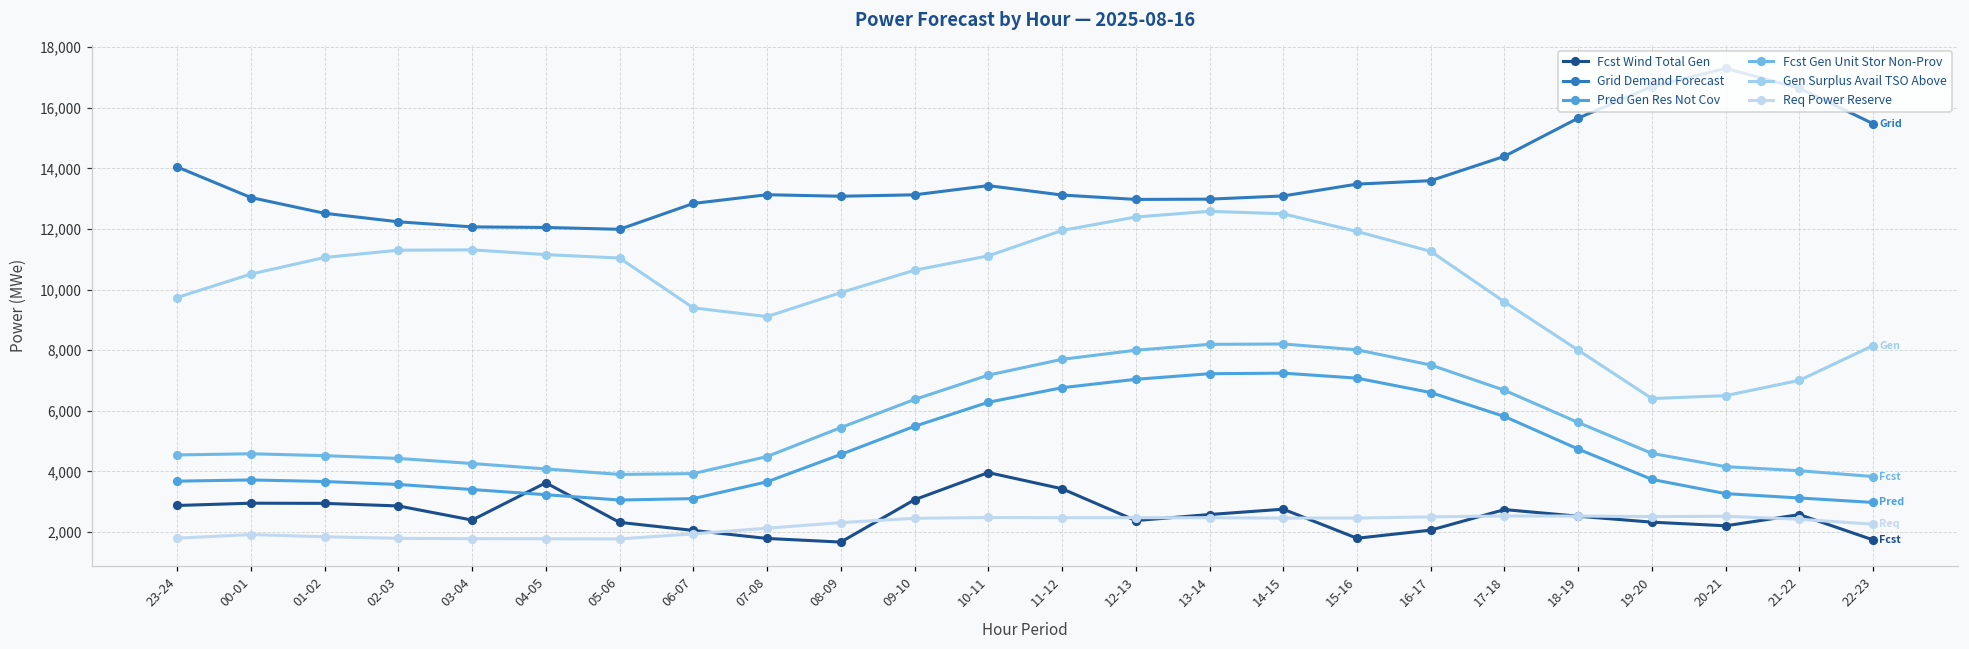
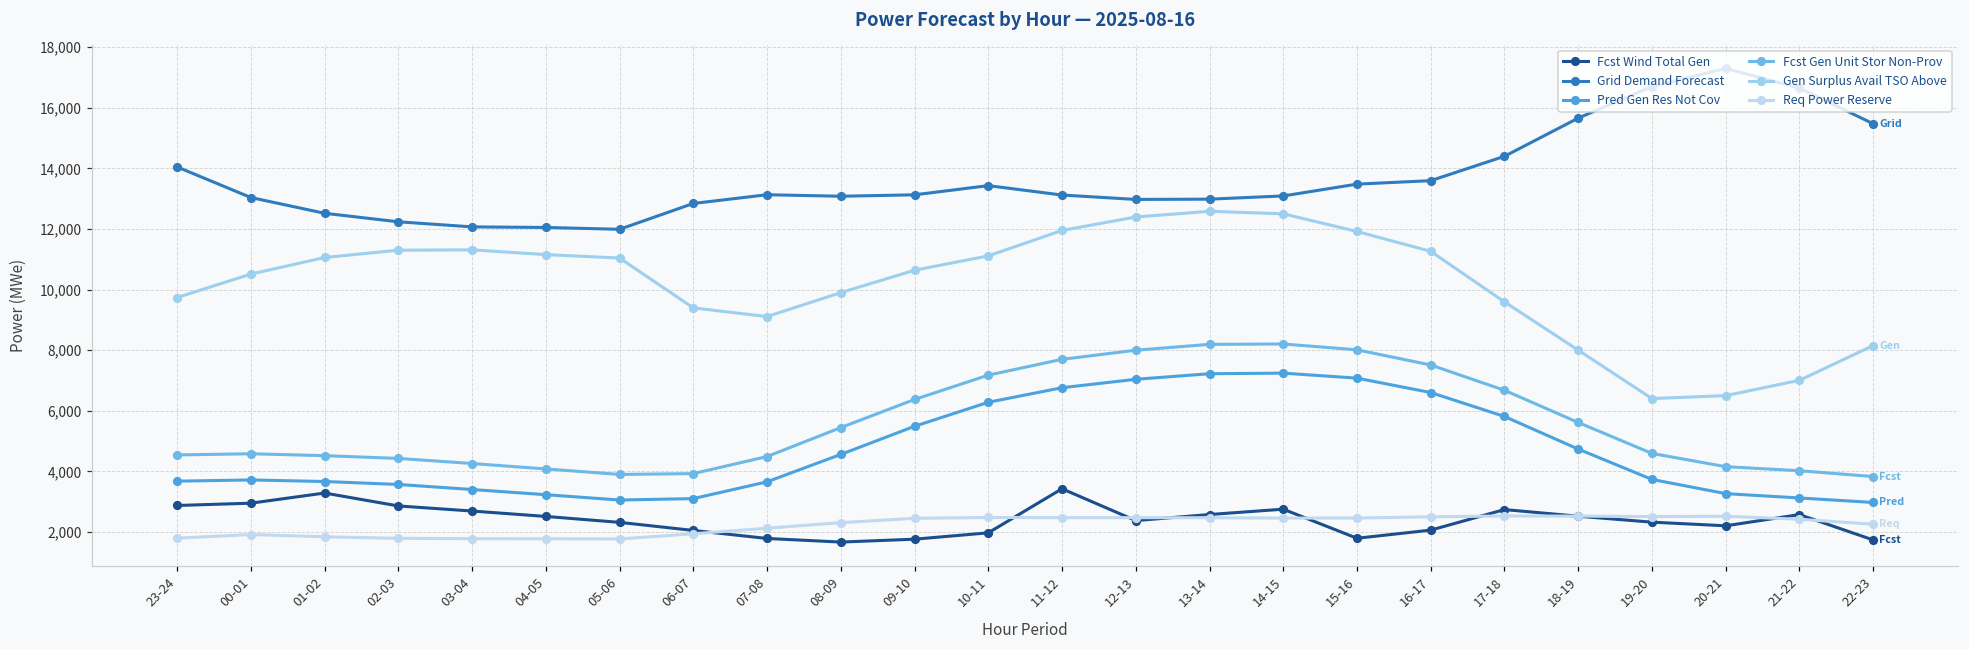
  {
    "Fcst Wind Total Gen": {
      "23-24": "2,900",
      "00-01": "3,000",
-     "01-02": "2,900",
+     "01-02": "3,300",
      "02-03": "2,900",
-     "03-04": "2,400",
-     "04-05": "3,600",
+     "03-04": "2,700",
+     "04-05": "2,500",
      "05-06": "2,300",
      "06-07": "2,100",
      "07-08": "1,800",
      "08-09": "1,700",
-     "09-10": "3,100",
-     "10-11": "4,000",
+     "09-10": "1,800",
+     "10-11": "2,000",
      "11-12": "3,400",
      "12-13": "2,400",
      "13-14": "2,600",
      "14-15": "2,800",
      "15-16": "1,800",
      "16-17": "2,100",
      "17-18": "2,700",
      "19-20": "2,300",
      "20-21": "2,200",
      "21-22": "2,600",
      "22-23": "1,700"
    }
  }
